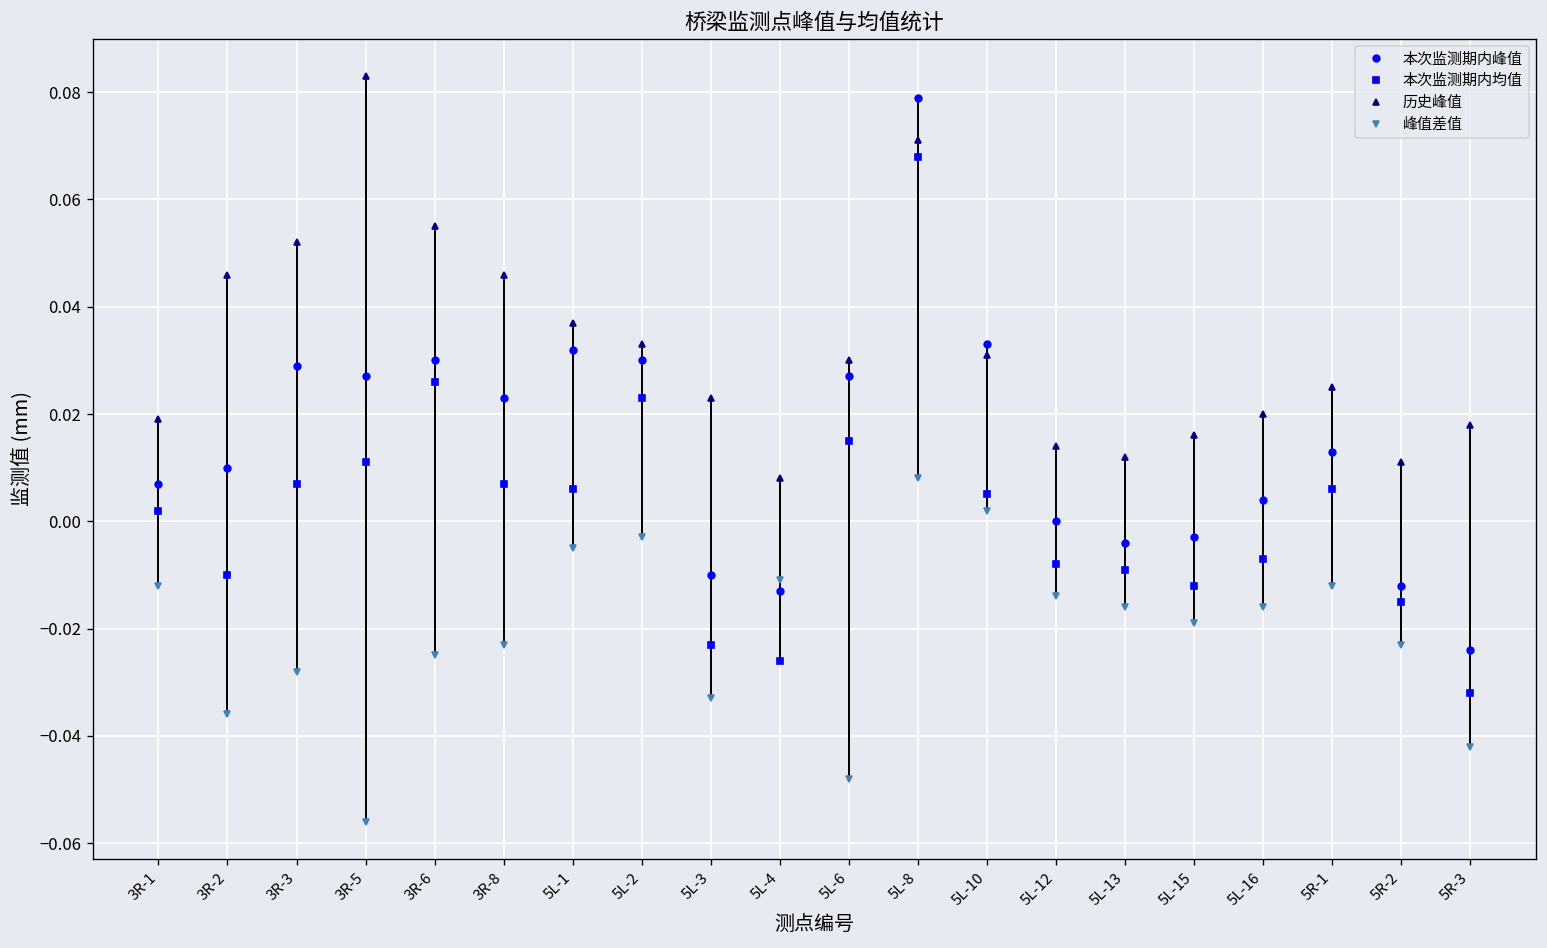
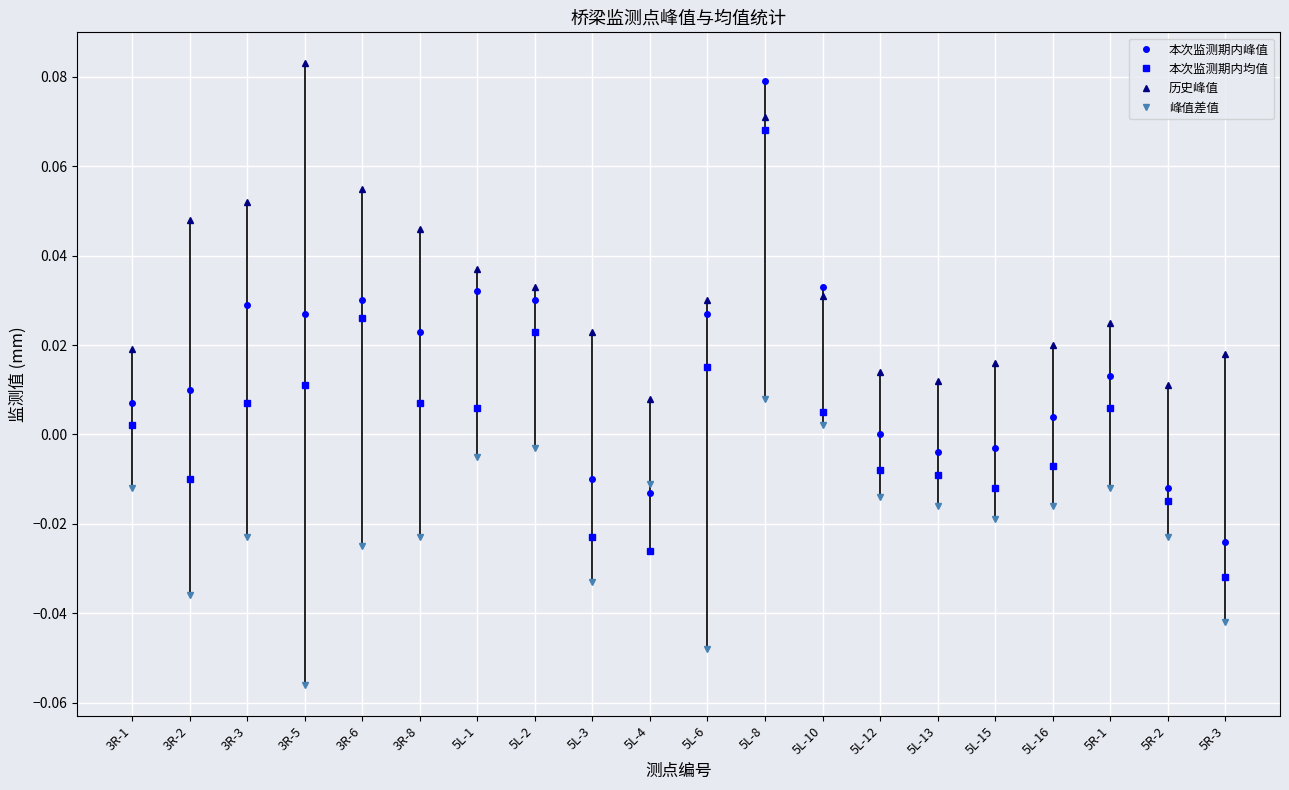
  {
    "历史峰值": {
      "3R-1": 0.019,
-     "3R-2": 0.046,
+     "3R-2": 0.048,
      "3R-3": 0.052,
      "3R-5": 0.083,
      "3R-6": 0.055,
      "3R-8": 0.046,
      "5L-1": 0.037,
      "5L-2": 0.033,
      "5L-3": 0.023,
      "5L-4": 0.008,
      "5L-6": 0.030,
      "5L-8": 0.071,
      "5L-10": 0.031,
      "5L-12": 0.014,
      "5L-13": 0.012,
      "5L-15": 0.016,
      "5L-16": 0.020,
      "5R-1": 0.025,
      "5R-2": 0.011,
      "5R-3": 0.018
    },
    "峰值差值": {
      "3R-1": -0.012,
      "3R-2": -0.036,
-     "3R-3": -0.028,
+     "3R-3": -0.023,
      "3R-5": -0.056,
      "3R-6": -0.025,
      "3R-8": -0.023,
      "5L-1": -0.005,
      "5L-2": -0.003,
      "5L-3": -0.033,
      "5L-4": -0.011,
      "5L-6": -0.048,
      "5L-8": 0.008,
      "5L-10": 0.002,
      "5L-12": -0.014,
      "5L-13": -0.016,
      "5L-15": -0.019,
      "5L-16": -0.016,
      "5R-1": -0.012,
      "5R-2": -0.023,
      "5R-3": -0.042
    }
  }
